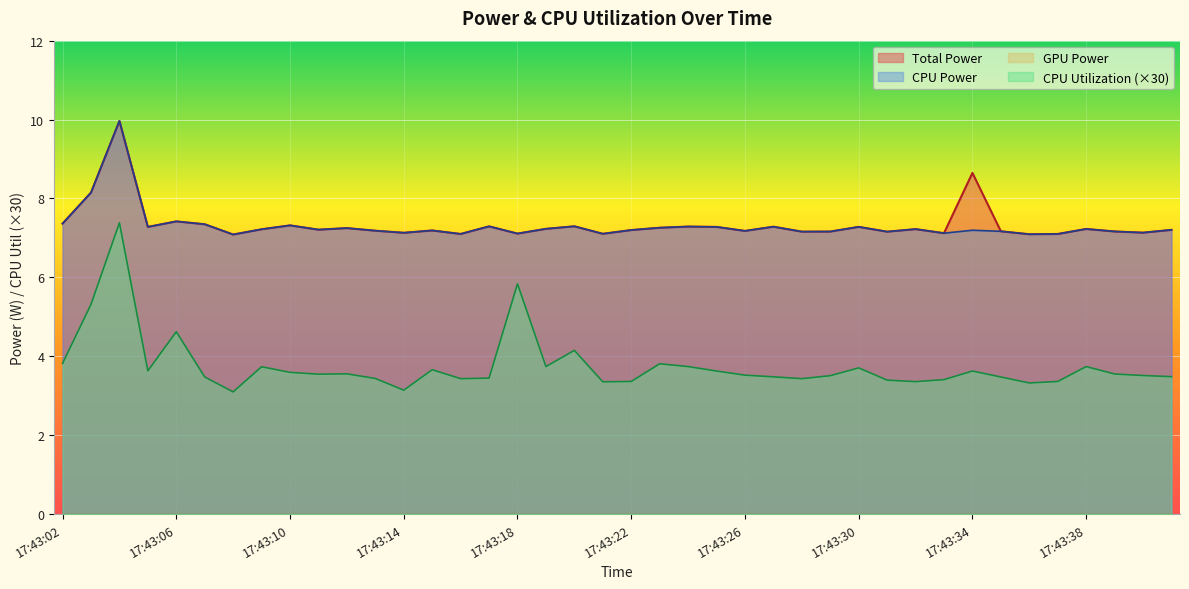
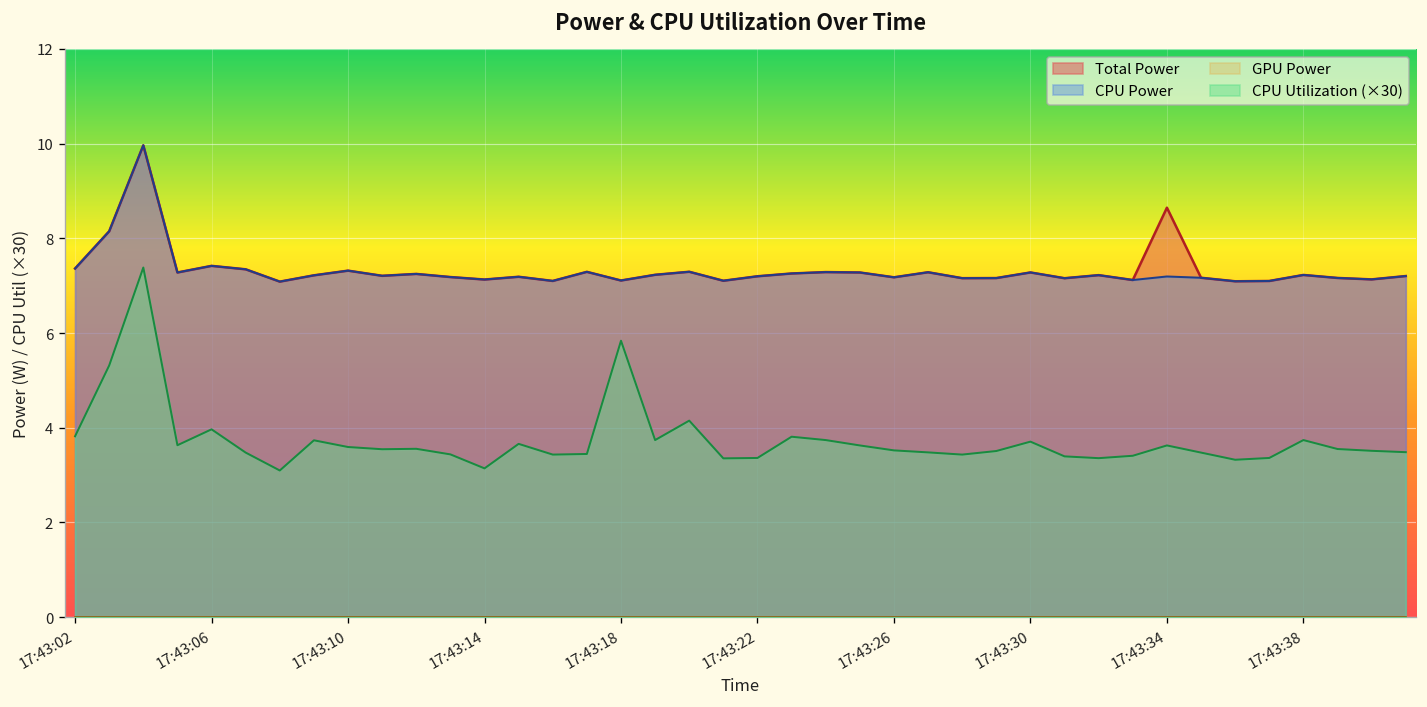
  {
    "Total Power": {
      "17:43:34": 8.6
    },
    "CPU Power": {
      "17:43:34": 7.2
    },
    "GPU Power": {
      "17:43:02": 0.0,
      "17:43:06": 0.0,
      "17:43:10": 0.0,
      "17:43:14": 0.0,
      "17:43:18": 0.0,
      "17:43:22": 0.0,
      "17:43:26": 0.0,
      "17:43:30": 0.0,
      "17:43:34": 0.0,
      "17:43:38": 0.0
    },
    "CPU Utilization (×30)": {
      "17:43:02": 3.8,
-     "17:43:06": 4.6,
+     "17:43:06": 4.0,
      "17:43:10": 3.6,
      "17:43:14": 3.1,
      "17:43:18": 5.8,
      "17:43:22": 3.4,
      "17:43:26": 3.5,
      "17:43:30": 3.7,
      "17:43:34": 3.6,
      "17:43:38": 3.7
    }
  }
